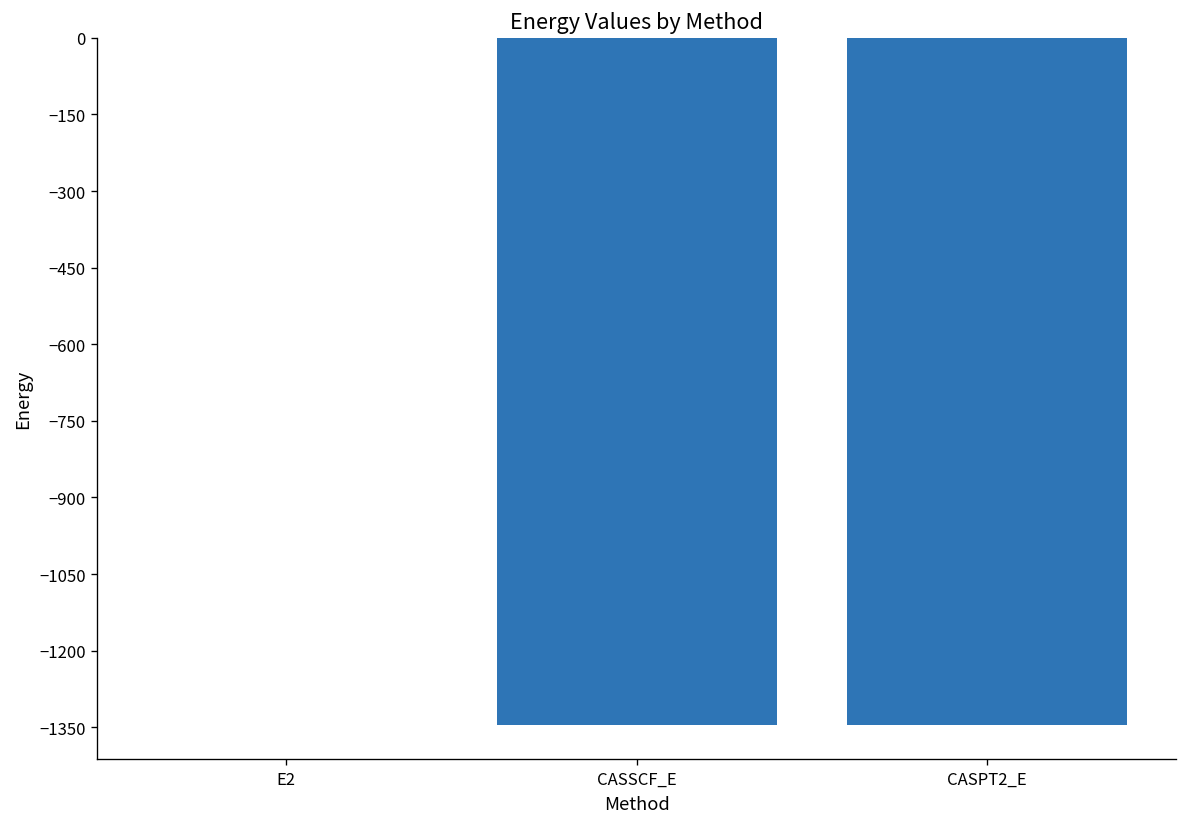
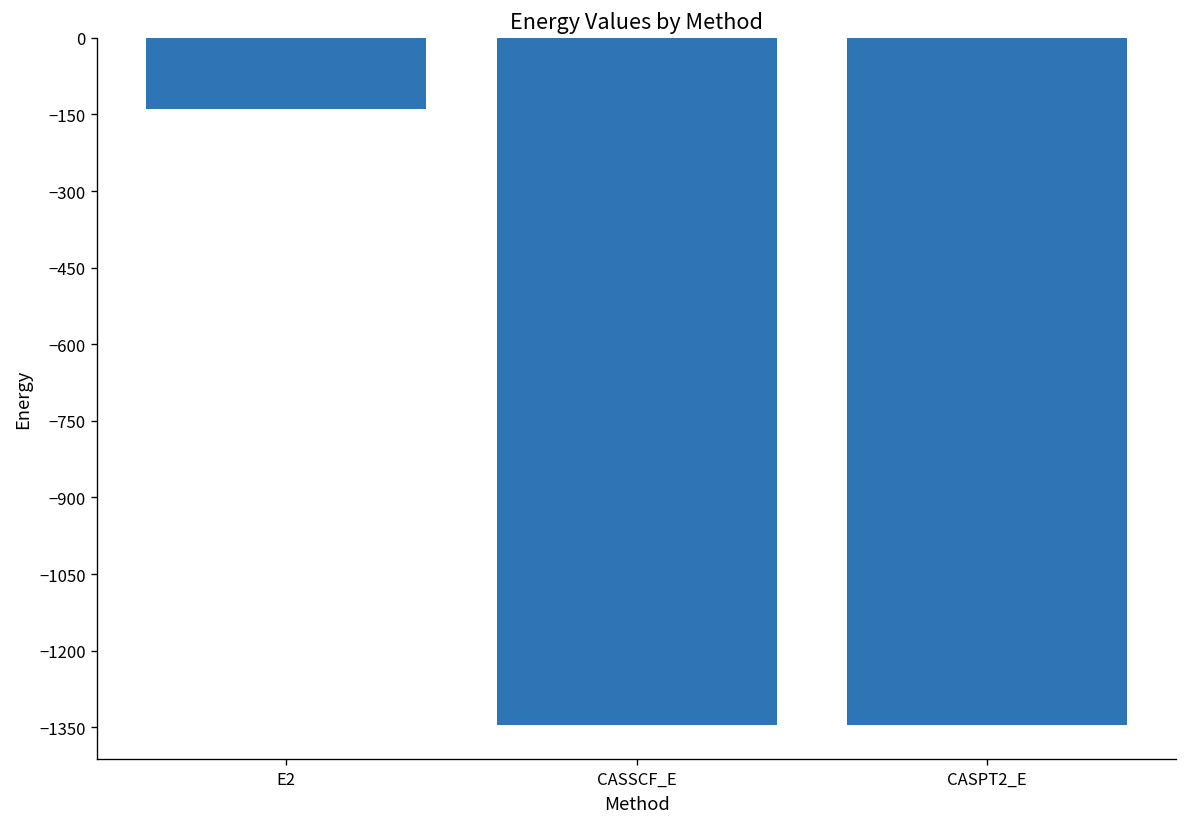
  {
-   "E2": 0,
+   "E2": -140,
    "CASSCF_E": -1350,
    "CASPT2_E": -1350
  }
